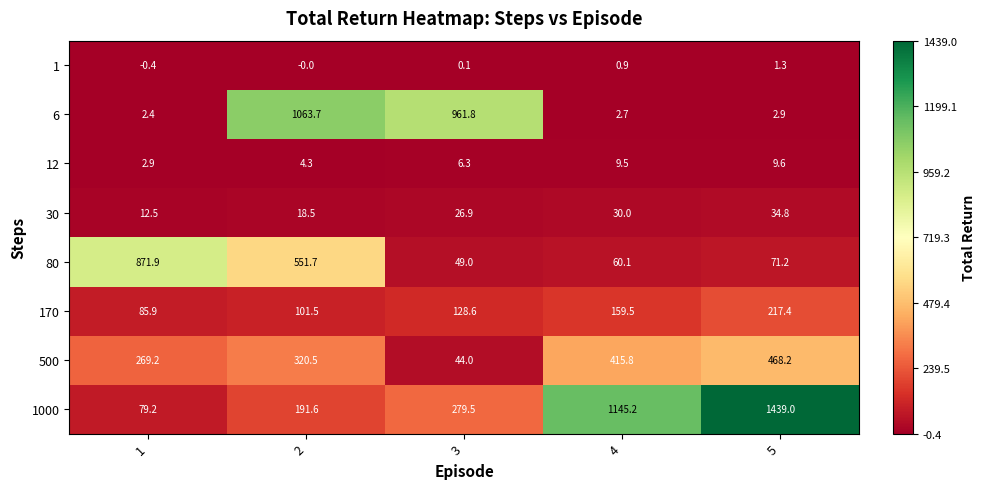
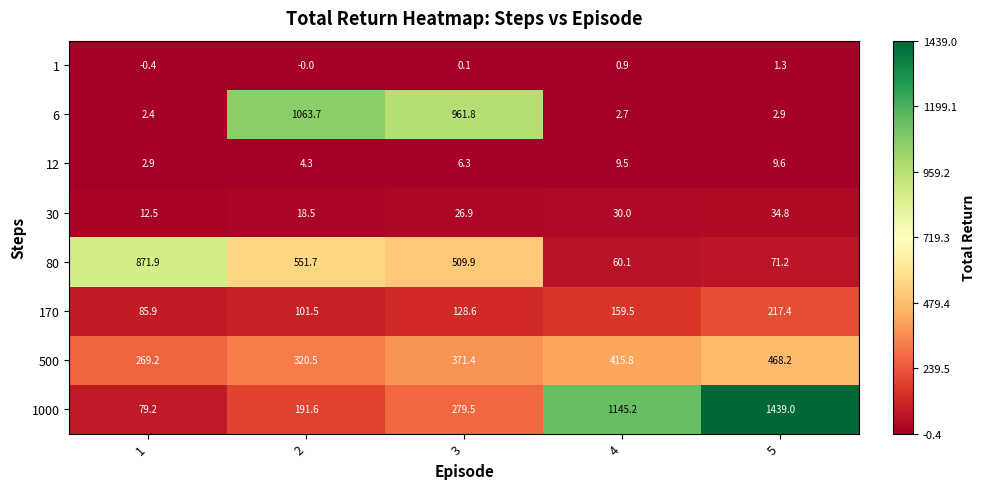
  {
    "1": {
      "1": -0.4,
      "2": -0.0,
      "3": 0.1,
      "4": 0.9,
      "5": 1.3
    },
    "6": {
      "1": 2.4,
      "2": 1063.7,
      "3": 961.8,
      "4": 2.7,
      "5": 2.9
    },
    "12": {
      "1": 2.9,
      "2": 4.3,
      "3": 6.3,
      "4": 9.5,
      "5": 9.6
    },
    "30": {
      "1": 12.5,
      "2": 18.5,
      "3": 26.9,
      "4": 30.0,
      "5": 34.8
    },
    "80": {
      "1": 871.9,
      "2": 551.7,
-     "3": 49.0,
+     "3": 509.9,
      "4": 60.1,
      "5": 71.2
    },
    "170": {
      "1": 85.9,
      "2": 101.5,
      "3": 128.6,
      "4": 159.5,
      "5": 217.4
    },
    "500": {
      "1": 269.2,
      "2": 320.5,
-     "3": 44.0,
+     "3": 371.4,
      "4": 415.8,
      "5": 468.2
    },
    "1000": {
      "1": 79.2,
      "2": 191.6,
      "3": 279.5,
      "4": 1145.2,
      "5": 1439.0
    }
  }
